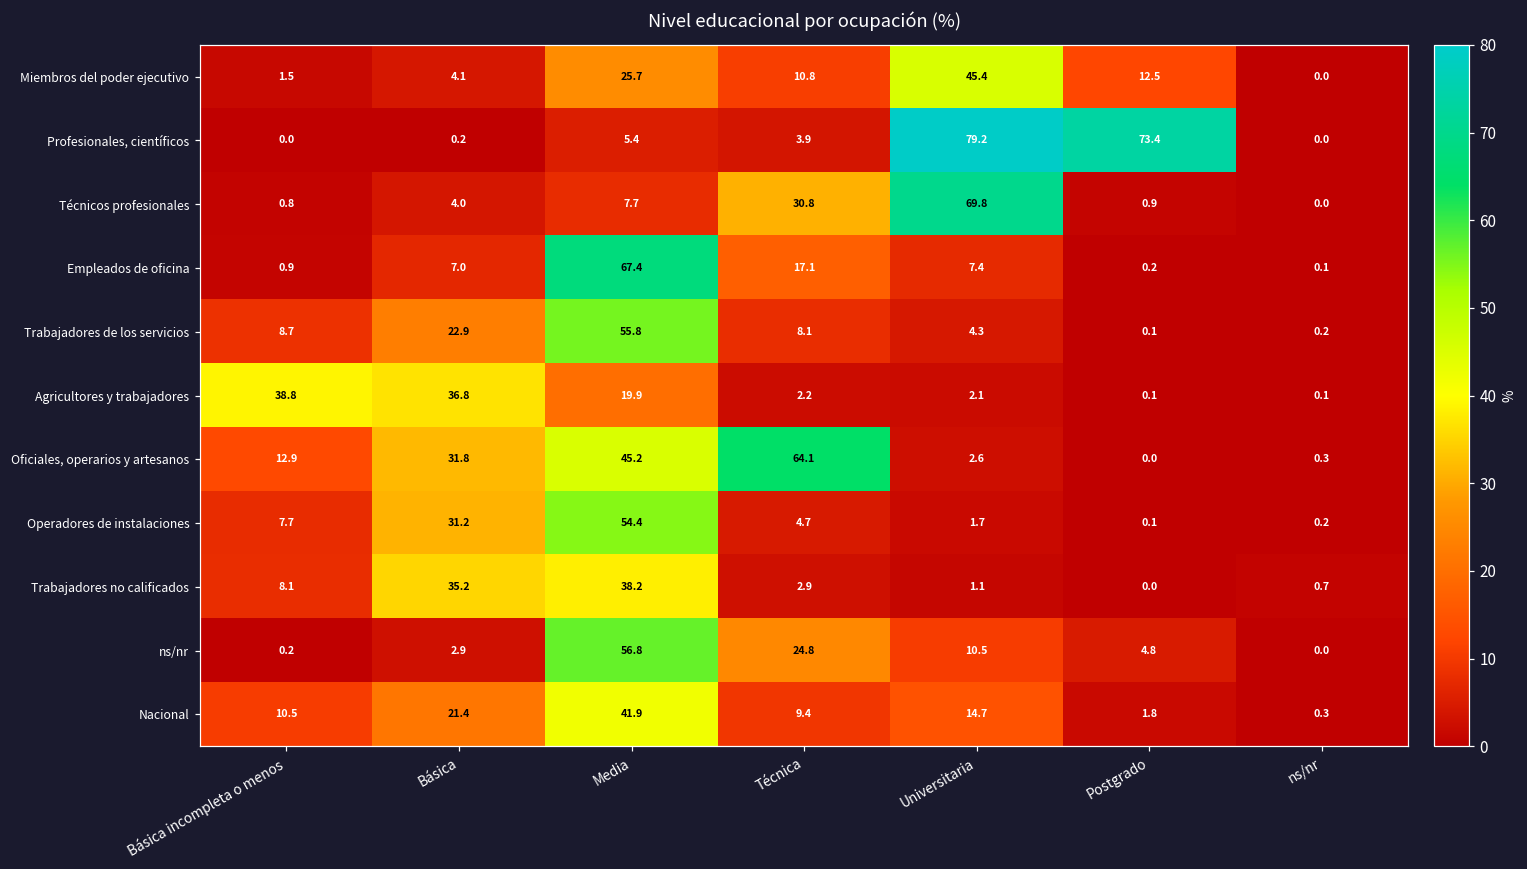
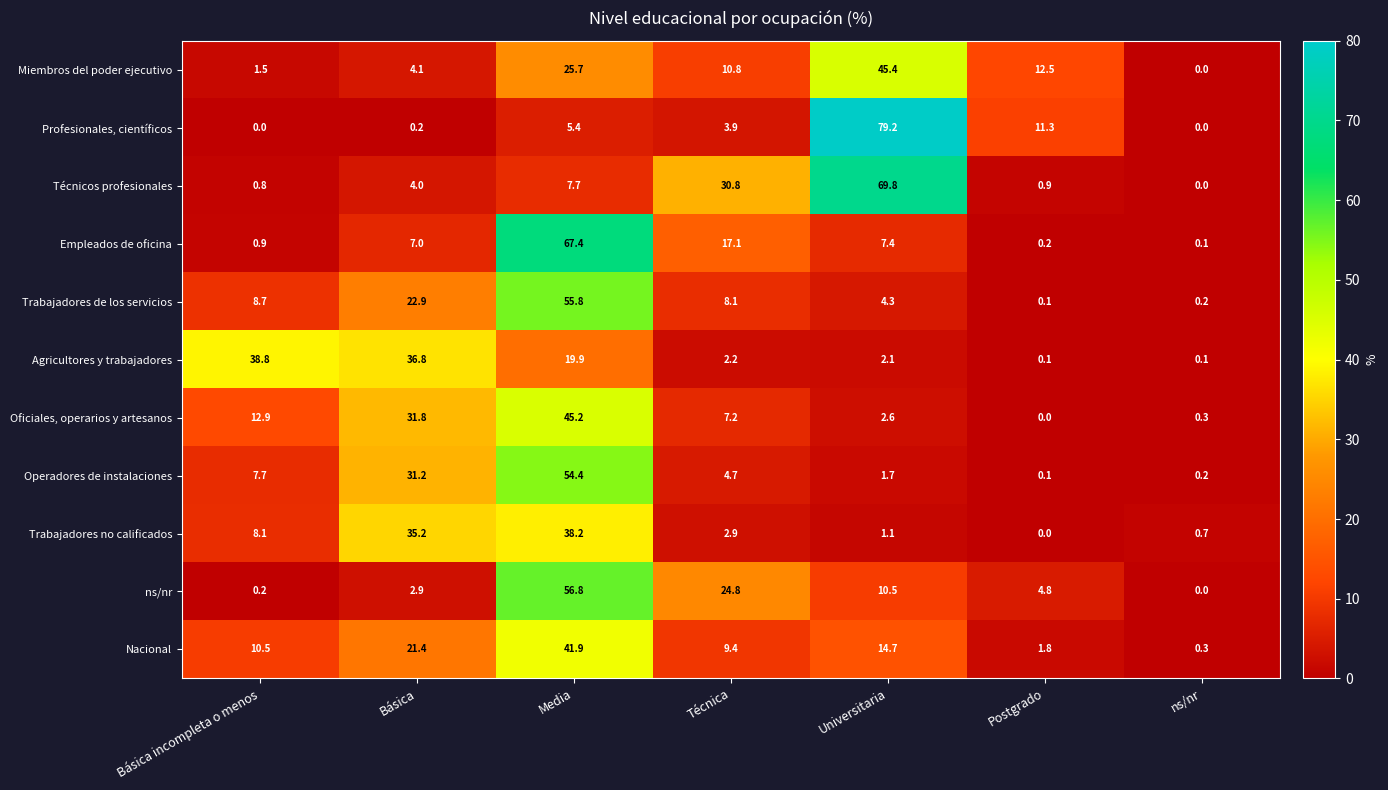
  {
    "Miembros del poder ejecutivo": {
      "Básica incompleta o menos": 1.5,
      "Básica": 4.1,
      "Media": 25.7,
      "Técnica": 10.8,
      "Universitaria": 45.4,
      "Postgrado": 12.5,
      "ns/nr": 0.0
    },
    "Profesionales, científicos": {
      "Básica incompleta o menos": 0.0,
      "Básica": 0.2,
      "Media": 5.4,
      "Técnica": 3.9,
      "Universitaria": 79.2,
-     "Postgrado": 73.4,
+     "Postgrado": 11.3,
      "ns/nr": 0.0
    },
    "Técnicos profesionales": {
      "Básica incompleta o menos": 0.8,
      "Básica": 4.0,
      "Media": 7.7,
      "Técnica": 30.8,
      "Universitaria": 69.8,
      "Postgrado": 0.9,
      "ns/nr": 0.0
    },
    "Empleados de oficina": {
      "Básica incompleta o menos": 0.9,
      "Básica": 7.0,
      "Media": 67.4,
      "Técnica": 17.1,
      "Universitaria": 7.4,
      "Postgrado": 0.2,
      "ns/nr": 0.1
    },
    "Trabajadores de los servicios": {
      "Básica incompleta o menos": 8.7,
      "Básica": 22.9,
      "Media": 55.8,
      "Técnica": 8.1,
      "Universitaria": 4.3,
      "Postgrado": 0.1,
      "ns/nr": 0.2
    },
    "Agricultores y trabajadores": {
      "Básica incompleta o menos": 38.8,
      "Básica": 36.8,
      "Media": 19.9,
      "Técnica": 2.2,
      "Universitaria": 2.1,
      "Postgrado": 0.1,
      "ns/nr": 0.1
    },
    "Oficiales, operarios y artesanos": {
      "Básica incompleta o menos": 12.9,
      "Básica": 31.8,
      "Media": 45.2,
-     "Técnica": 64.1,
+     "Técnica": 7.2,
      "Universitaria": 2.6,
      "Postgrado": 0.0,
      "ns/nr": 0.3
    },
    "Operadores de instalaciones": {
      "Básica incompleta o menos": 7.7,
      "Básica": 31.2,
      "Media": 54.4,
      "Técnica": 4.7,
      "Universitaria": 1.7,
      "Postgrado": 0.1,
      "ns/nr": 0.2
    },
    "Trabajadores no calificados": {
      "Básica incompleta o menos": 8.1,
      "Básica": 35.2,
      "Media": 38.2,
      "Técnica": 2.9,
      "Universitaria": 1.1,
      "Postgrado": 0.0,
      "ns/nr": 0.7
    },
    "ns/nr": {
      "Básica incompleta o menos": 0.2,
      "Básica": 2.9,
      "Media": 56.8,
      "Técnica": 24.8,
      "Universitaria": 10.5,
      "Postgrado": 4.8,
      "ns/nr": 0.0
    },
    "Nacional": {
      "Básica incompleta o menos": 10.5,
      "Básica": 21.4,
      "Media": 41.9,
      "Técnica": 9.4,
      "Universitaria": 14.7,
      "Postgrado": 1.8,
      "ns/nr": 0.3
    }
  }
